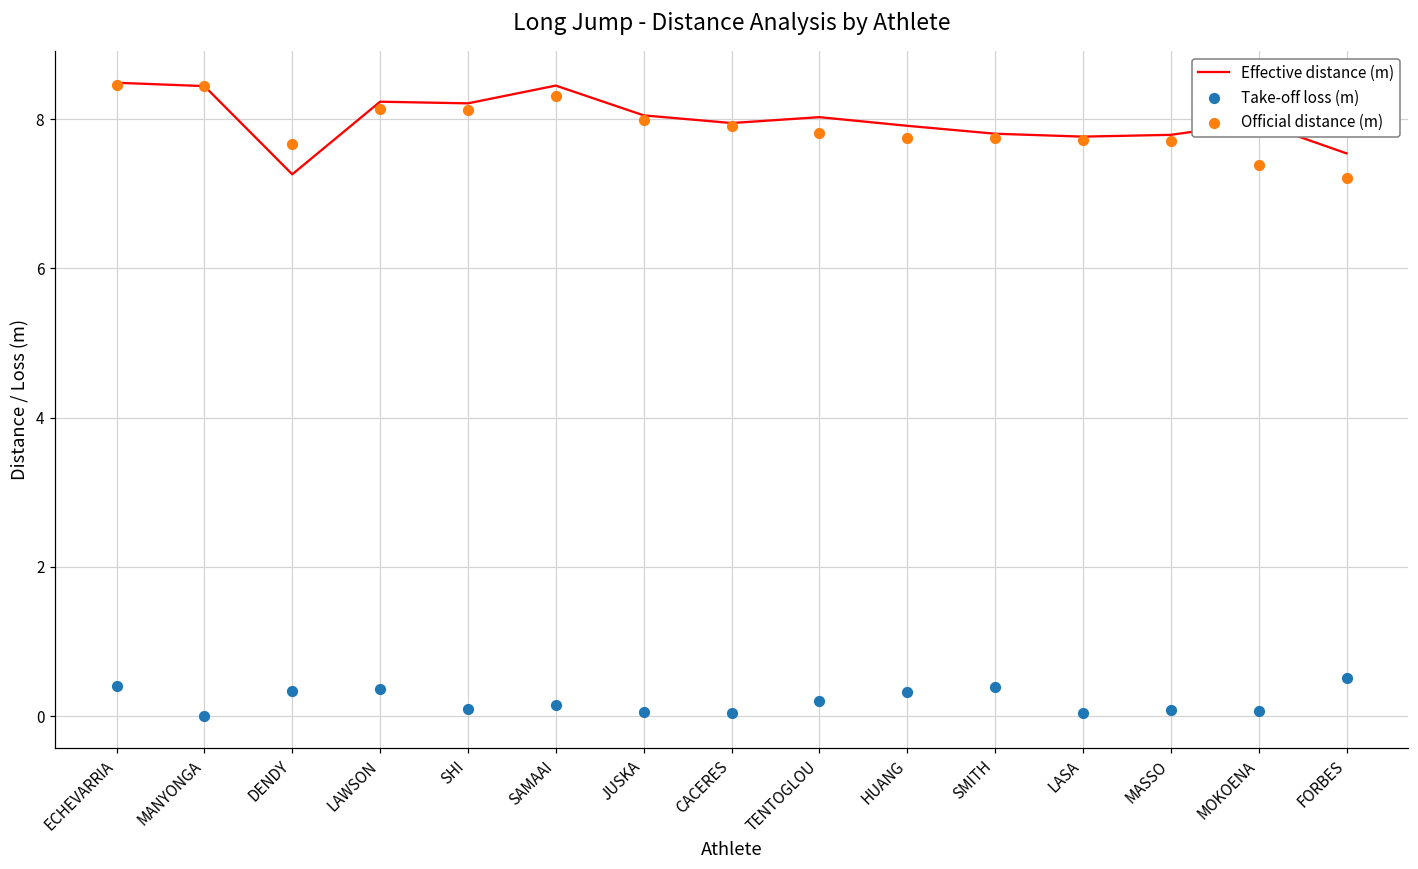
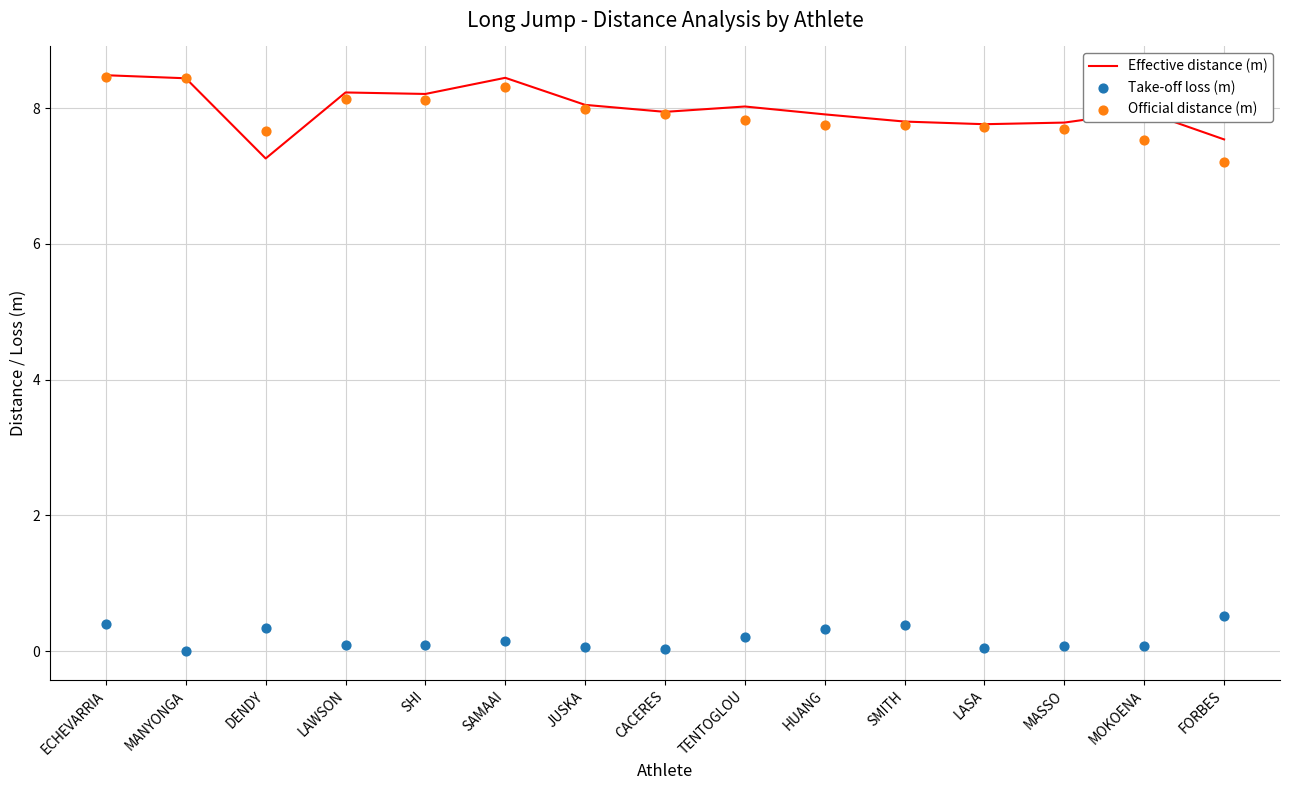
  {
    "Effective distance (m)": {
      "DENDY": 7.3,
      "LAWSON": 8.2,
      "SHI": 8.2,
      "SAMAAI": 8.4,
      "JUSKA": 8.1,
      "TENTOGLOU": 8.0,
      "HUANG": 7.9,
      "SMITH": 7.8,
      "LASA": 7.8,
      "MASSO": 7.8,
      "FORBES": 7.5
    },
    "Take-off loss (m)": {
-     "LAWSON": 0.4
+     "LAWSON": 0.1
    },
    "Official distance (m)": {
-     "MOKOENA": 7.4
+     "MOKOENA": 7.5
    }
  }
